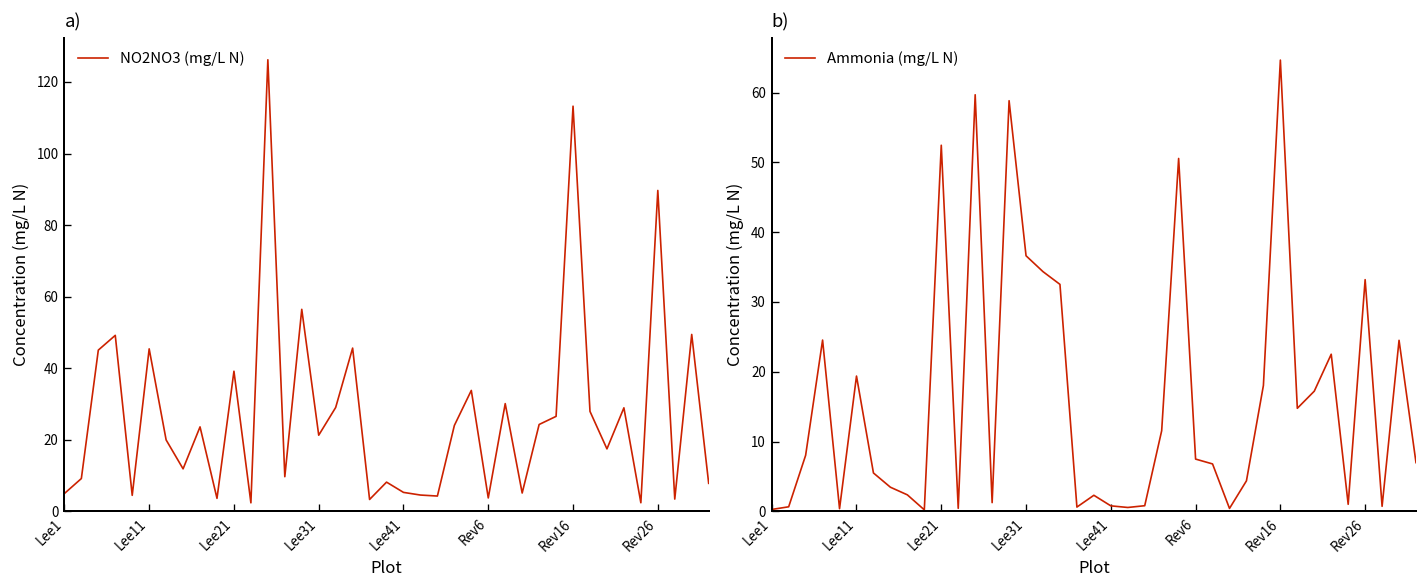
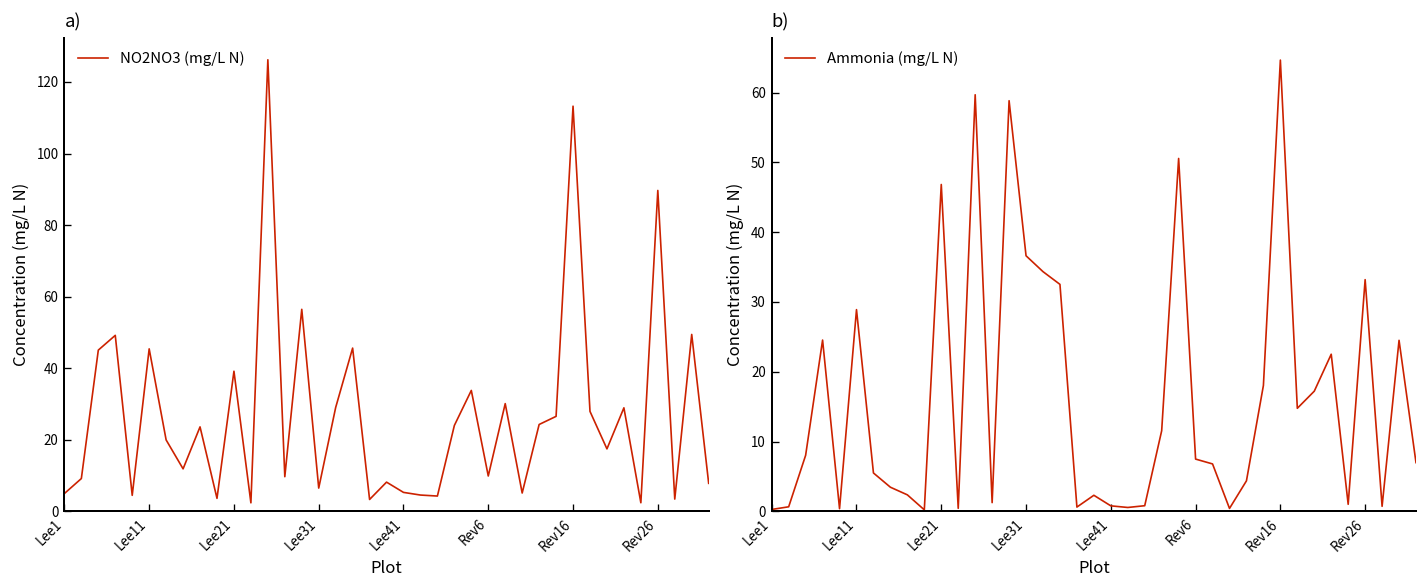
  {
    "a)": {
      "Lee1": 5,
      "Lee11": 45,
      "Lee21": 39,
-     "Lee31": 21,
+     "Lee31": 7,
      "Lee41": 5,
-     "Rev6": 4,
+     "Rev6": 10,
      "Rev16": 113,
      "Rev26": 90
    },
    "b)": {
      "Lee1": 0,
-     "Lee11": 19,
-     "Lee21": 52,
+     "Lee11": 29,
+     "Lee21": 47,
      "Lee31": 37,
      "Lee41": 1,
      "Rev6": 7,
      "Rev16": 65,
      "Rev26": 33
    }
  }
